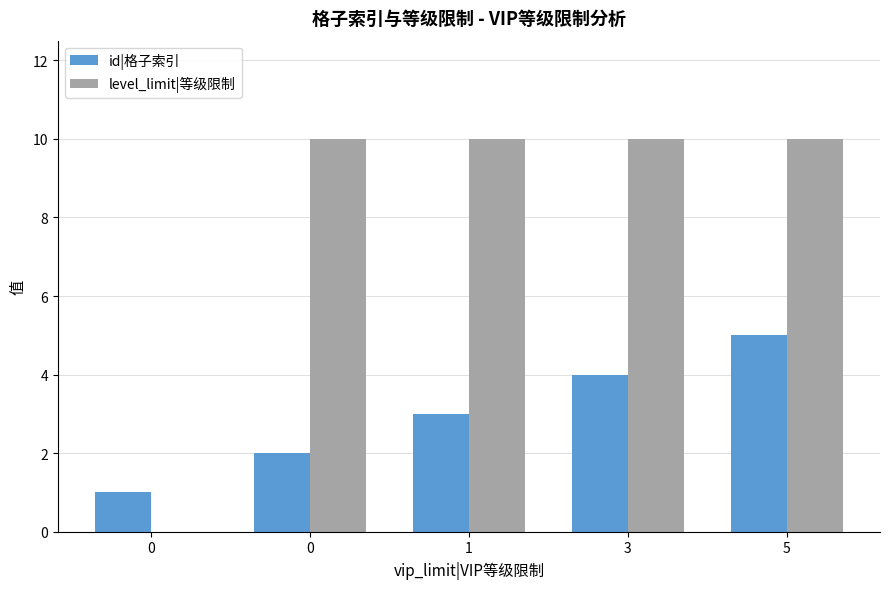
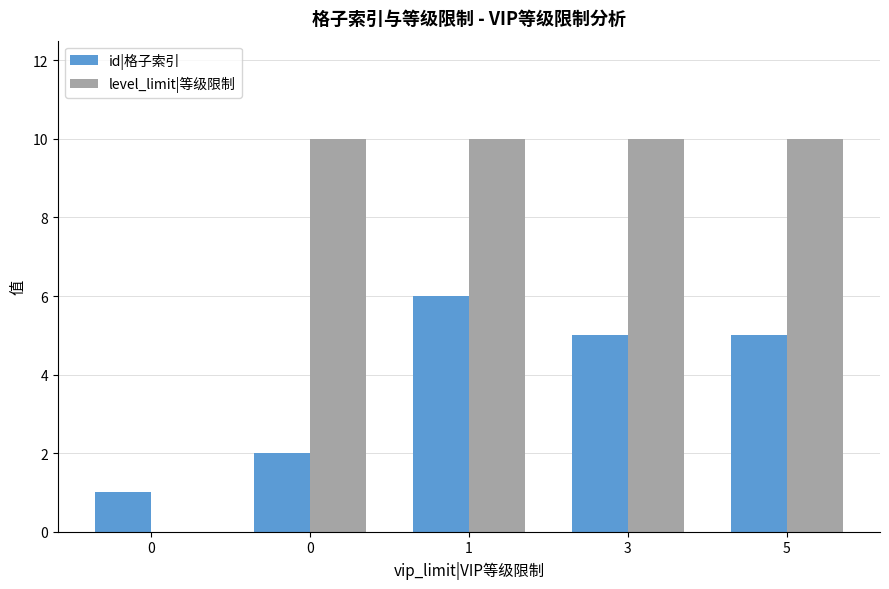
  {
    "id|格子索引": {
-     "1": 3,
-     "3": 4,
+     "1": 6,
+     "3": 5,
      "5": 5
    },
    "level_limit|等级限制": {
      "1": 10,
      "3": 10,
      "5": 10
    }
  }
